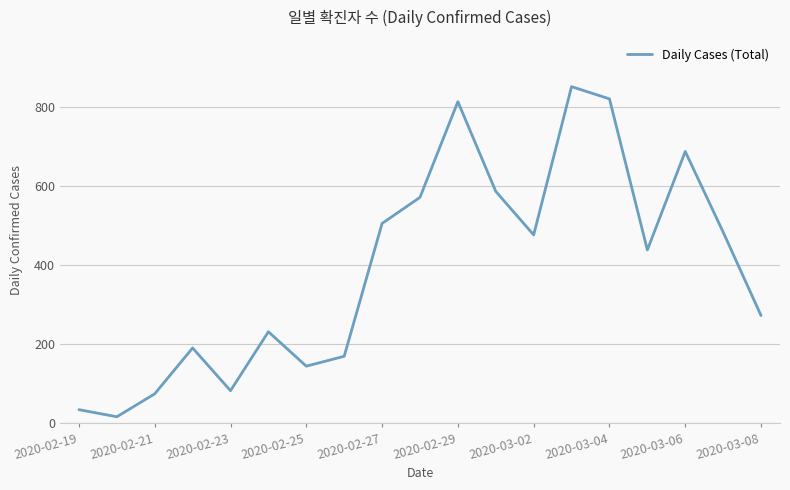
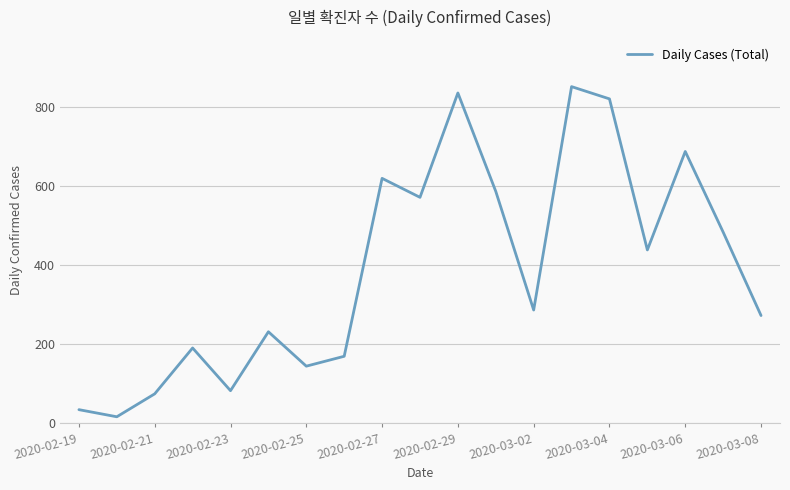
  {
    "2020-02-19": 30,
    "2020-02-21": 70,
    "2020-02-23": 80,
    "2020-02-25": 140,
-   "2020-02-27": 510,
-   "2020-02-29": 810,
-   "2020-03-02": 480,
+   "2020-02-27": 620,
+   "2020-02-29": 840,
+   "2020-03-02": 290,
    "2020-03-04": 820,
    "2020-03-06": 690,
    "2020-03-08": 270
  }
